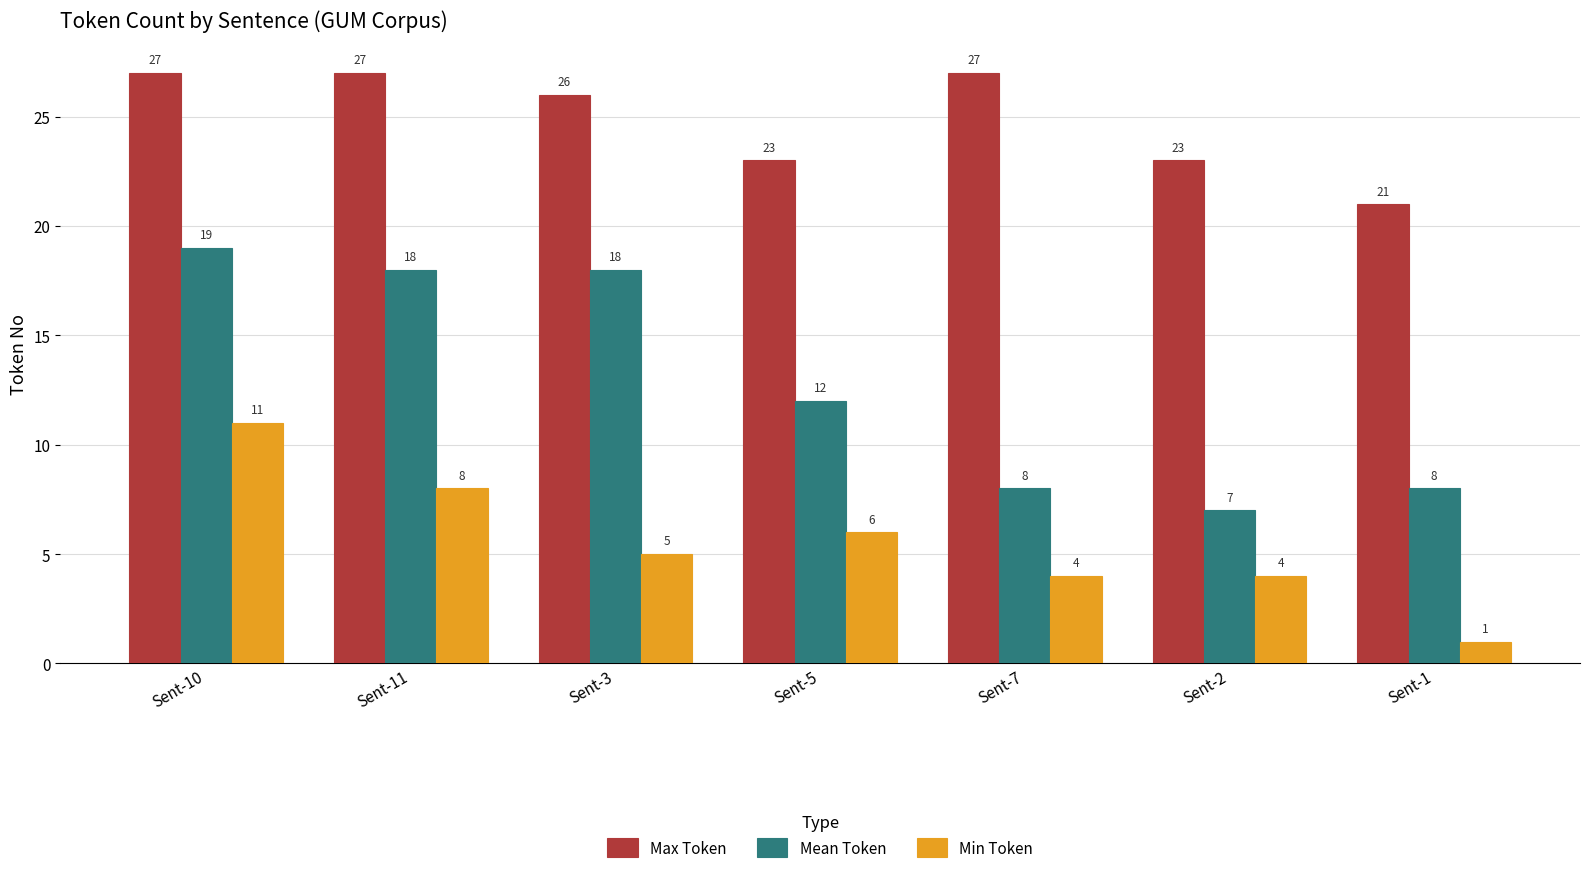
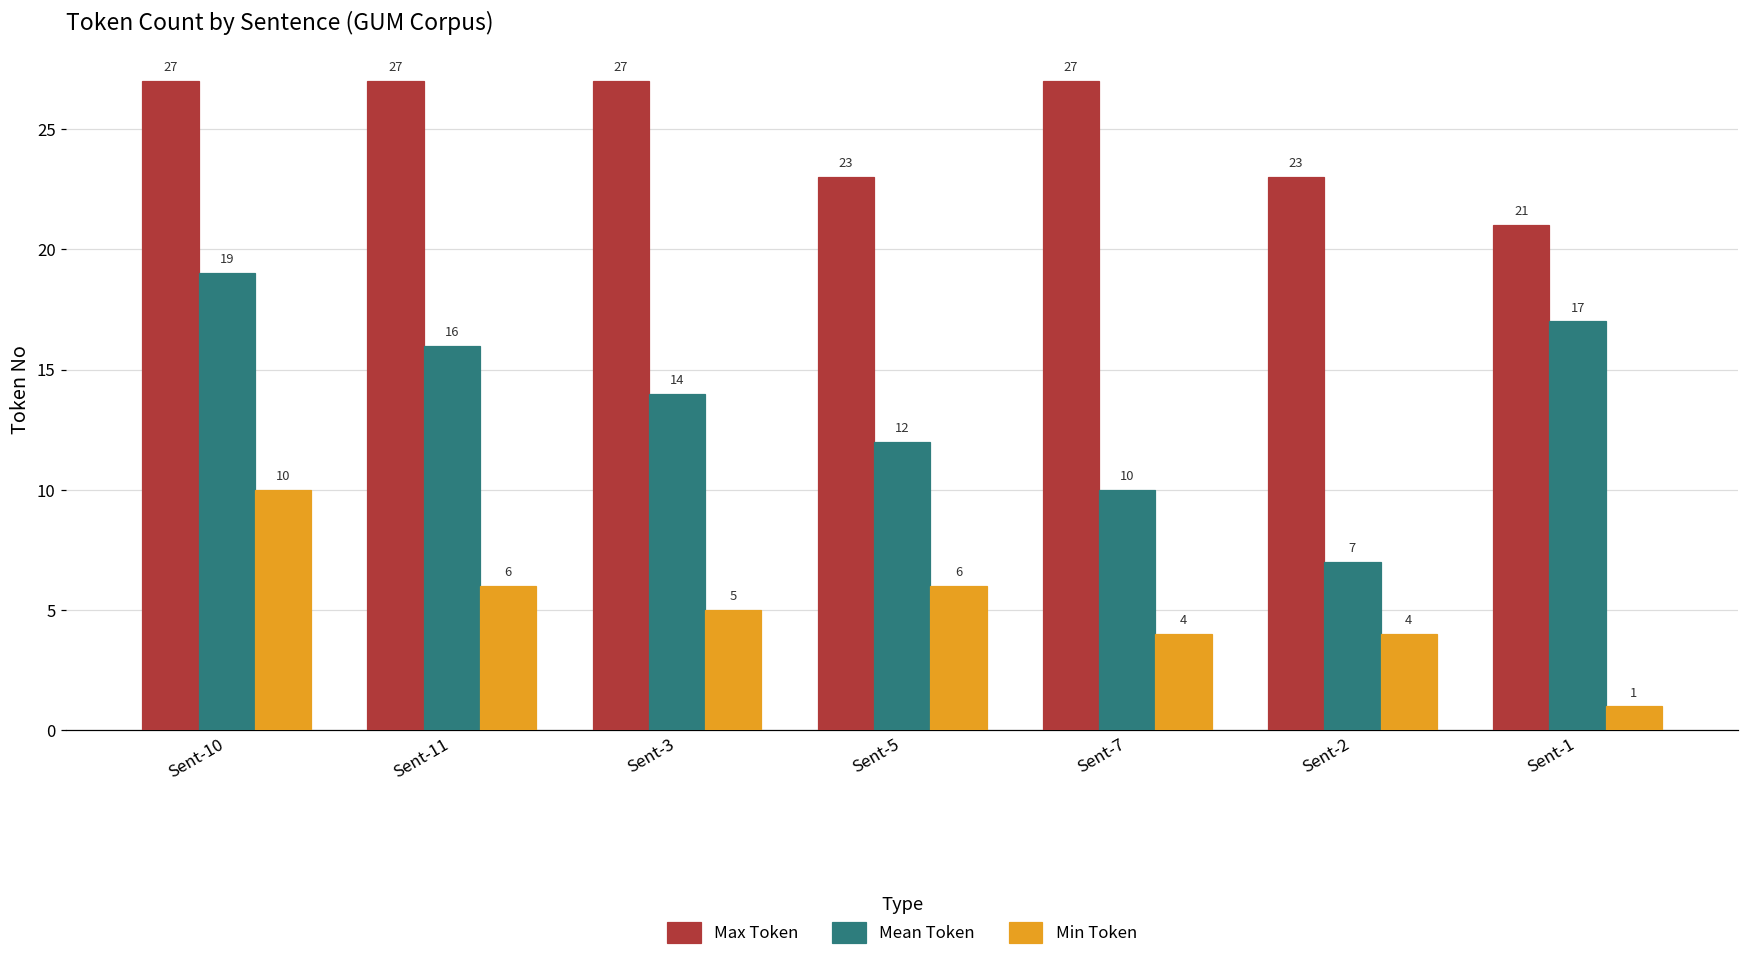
  {
    "Max Token": {
      "Sent-10": 27,
      "Sent-11": 27,
-     "Sent-3": 26,
+     "Sent-3": 27,
      "Sent-5": 23,
      "Sent-7": 27,
      "Sent-2": 23,
      "Sent-1": 21
    },
    "Mean Token": {
      "Sent-10": 19,
-     "Sent-11": 18,
-     "Sent-3": 18,
+     "Sent-11": 16,
+     "Sent-3": 14,
      "Sent-5": 12,
-     "Sent-7": 8,
+     "Sent-7": 10,
      "Sent-2": 7,
-     "Sent-1": 8
+     "Sent-1": 17
    },
    "Min Token": {
-     "Sent-10": 11,
-     "Sent-11": 8,
+     "Sent-10": 10,
+     "Sent-11": 6,
      "Sent-3": 5,
      "Sent-5": 6,
      "Sent-7": 4,
      "Sent-2": 4,
      "Sent-1": 1
    }
  }
